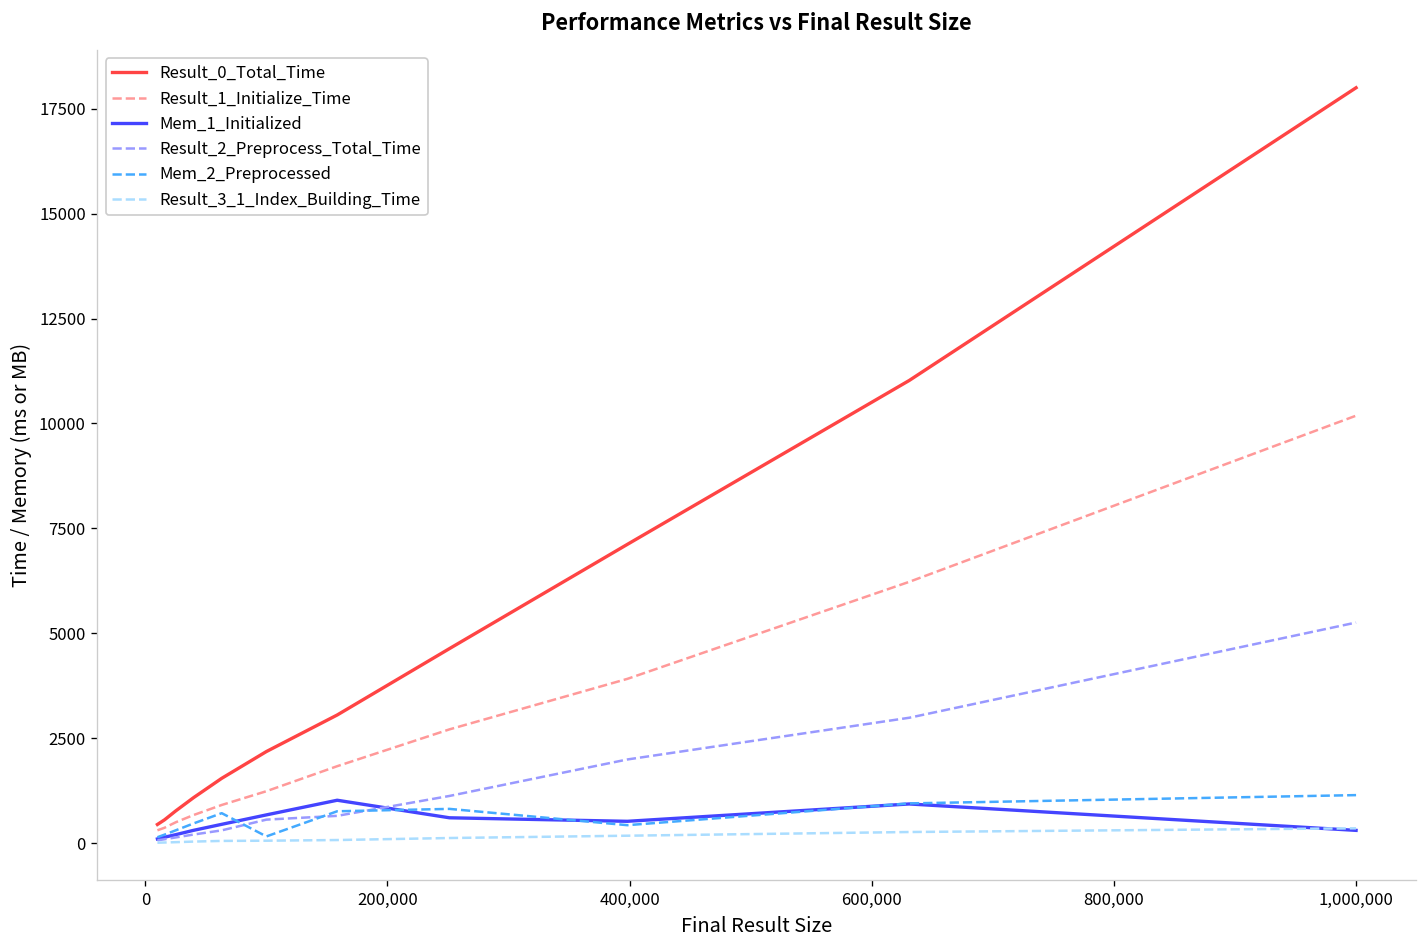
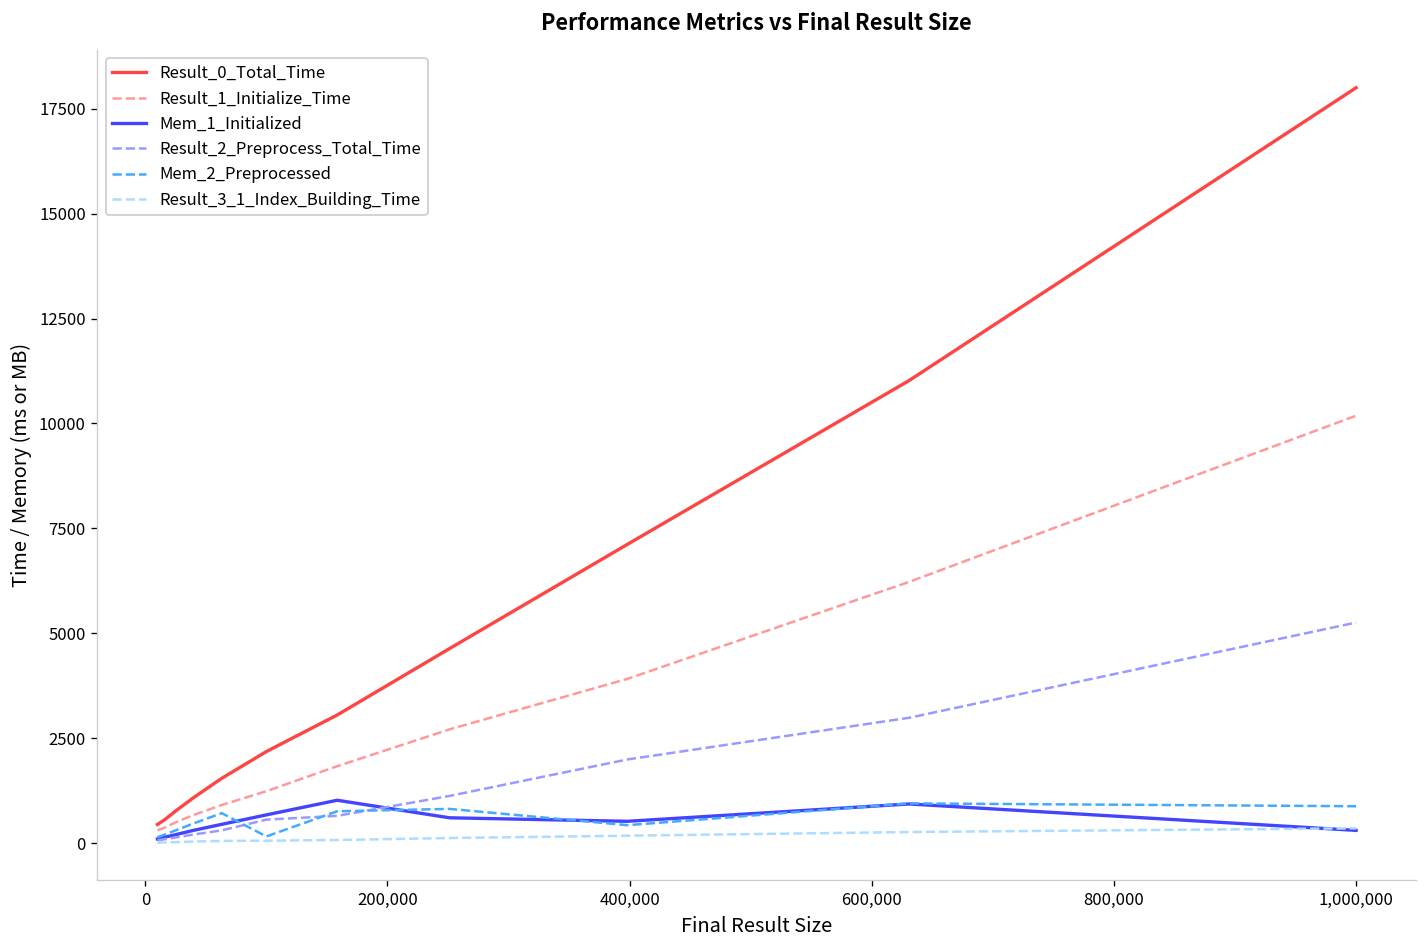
  {
    "Result_0_Total_Time": {
      "1,000,000": 18000
    },
    "Result_1_Initialize_Time": {
      "1,000,000": 10200
    },
    "Result_2_Preprocess_Total_Time": {
      "1,000,000": 5300
    },
    "Mem_2_Preprocessed": {
-     "1,000,000": 1100
+     "1,000,000": 900
    }
  }
